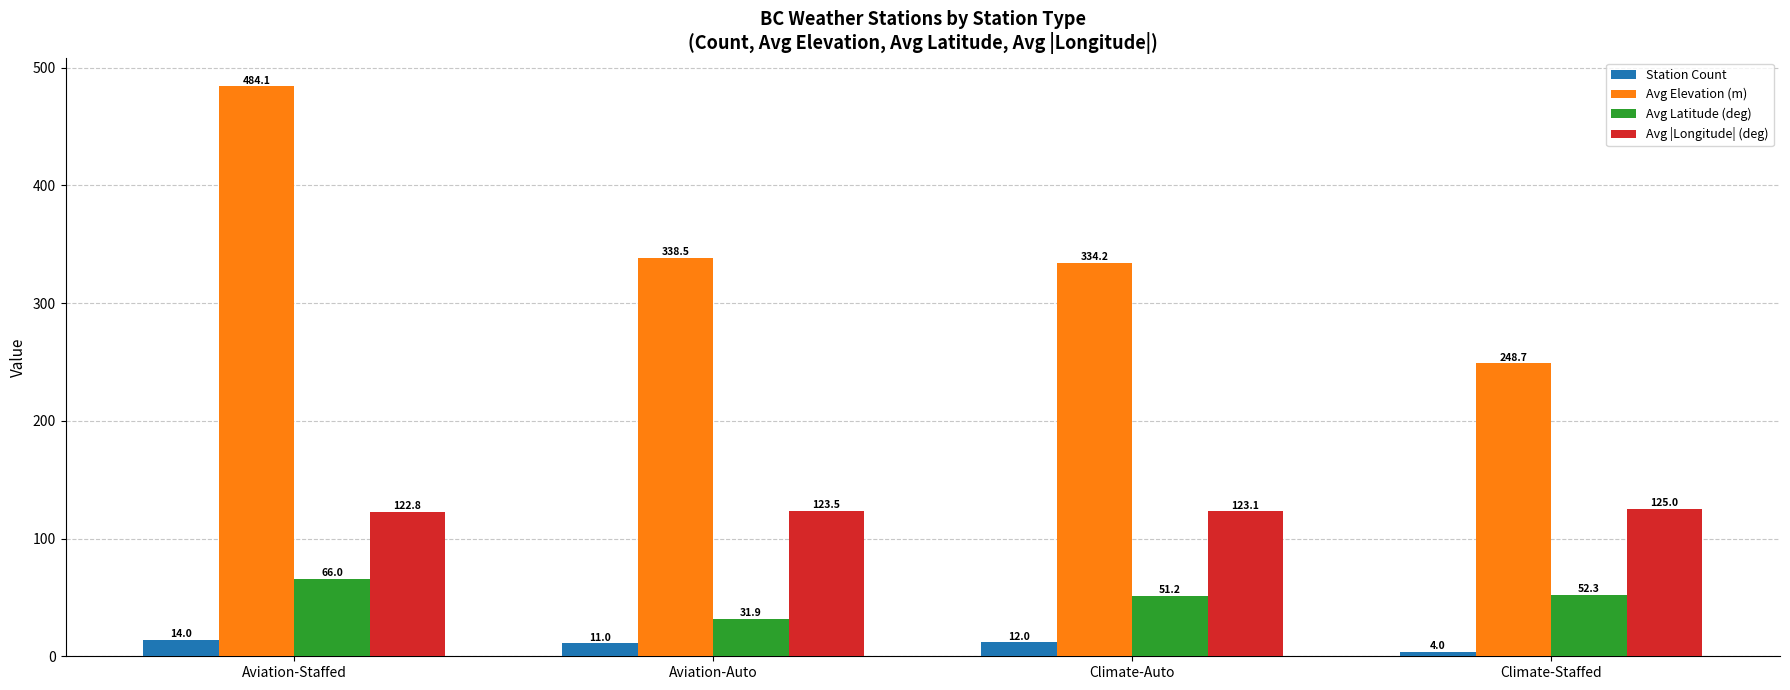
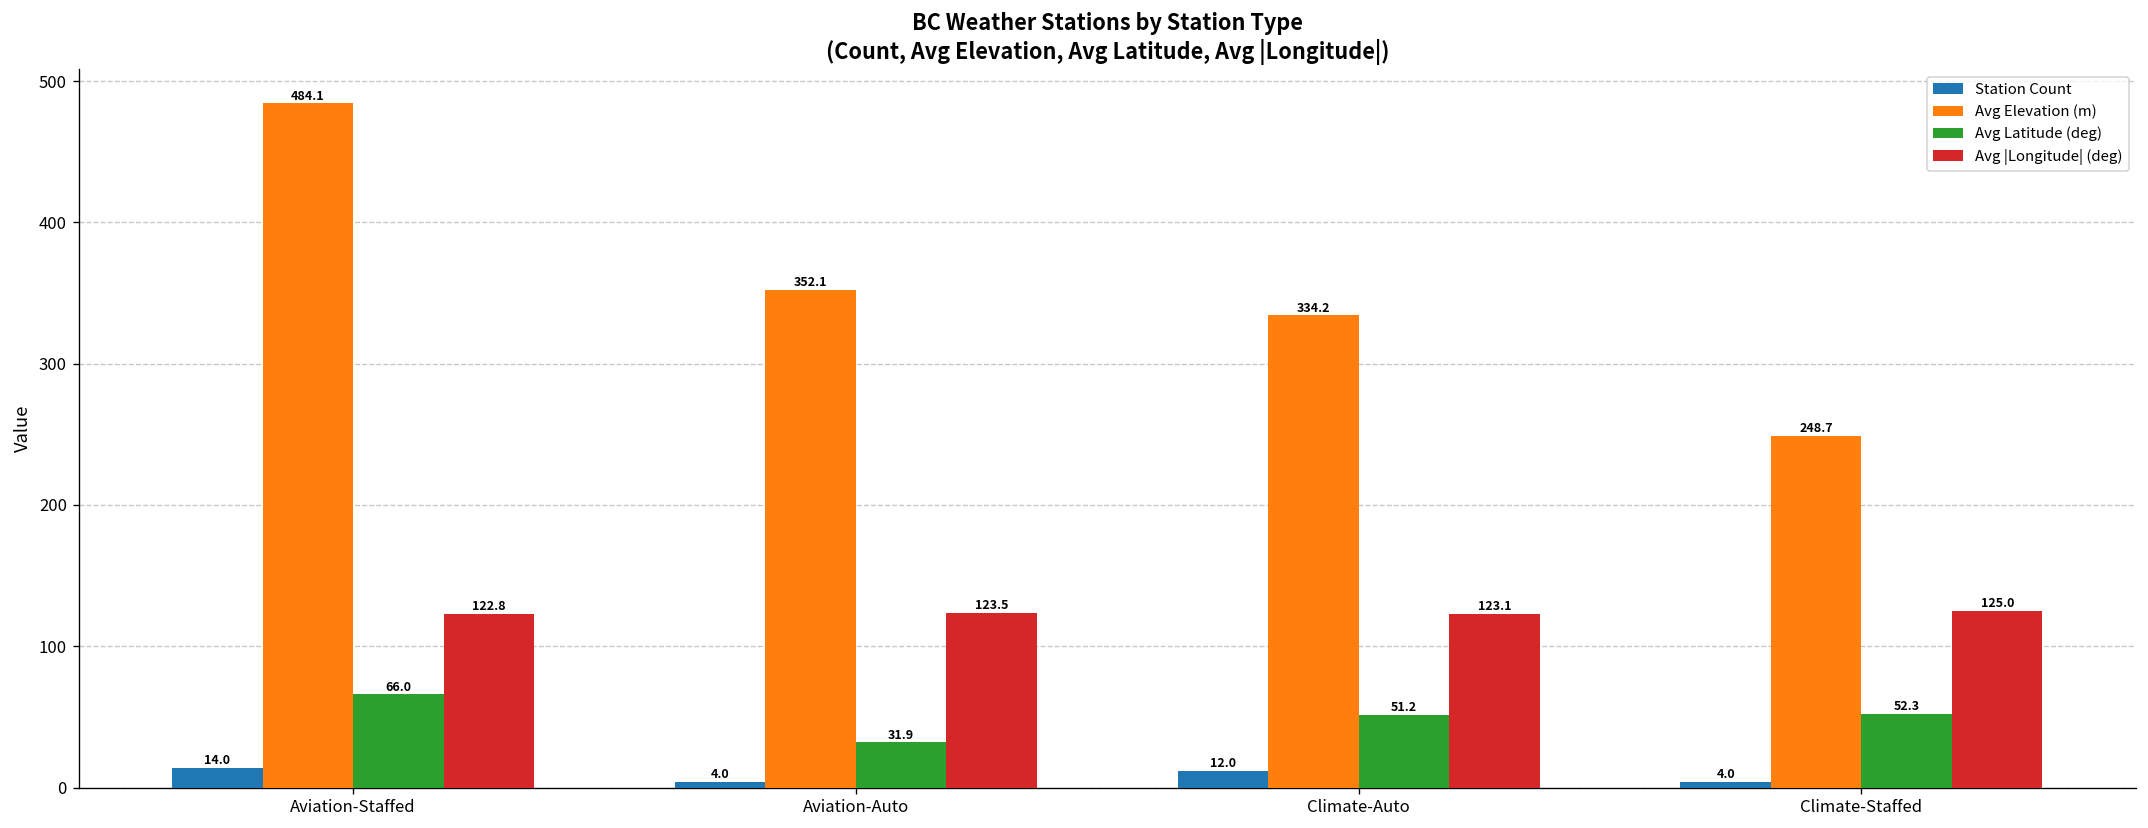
  {
    "Station Count": {
      "Aviation-Staffed": 14.0,
-     "Aviation-Auto": 11.0,
+     "Aviation-Auto": 4.0,
      "Climate-Auto": 12.0,
      "Climate-Staffed": 4.0
    },
    "Avg Elevation (m)": {
      "Aviation-Staffed": 484.1,
-     "Aviation-Auto": 338.5,
+     "Aviation-Auto": 352.1,
      "Climate-Auto": 334.2,
      "Climate-Staffed": 248.7
    },
    "Avg Latitude (deg)": {
      "Aviation-Staffed": 66.0,
      "Aviation-Auto": 31.9,
      "Climate-Auto": 51.2,
      "Climate-Staffed": 52.3
    },
    "Avg |Longitude| (deg)": {
      "Aviation-Staffed": 122.8,
      "Aviation-Auto": 123.5,
      "Climate-Auto": 123.1,
      "Climate-Staffed": 125.0
    }
  }
